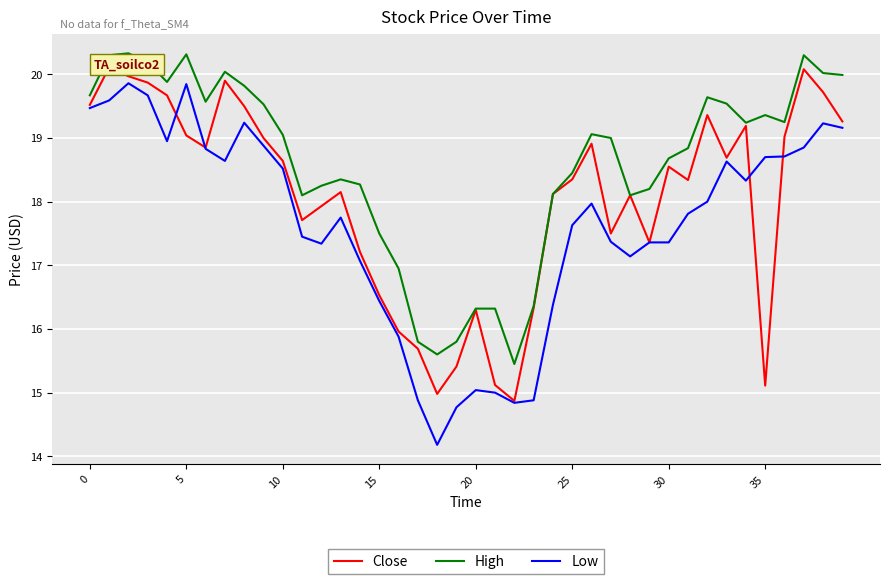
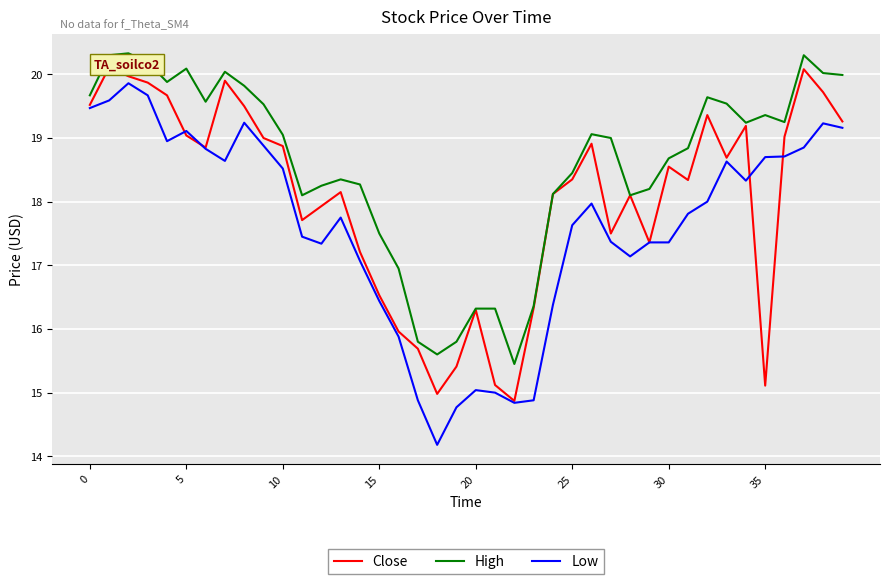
  {
    "Close": {
      "0": 19.5,
      "5": 19.0,
-     "10": 18.6,
+     "10": 18.9,
      "15": 16.5,
      "25": 18.4,
      "30": 18.5,
      "35": 15.1
    },
    "High": {
      "0": 19.7,
-     "5": 20.3,
+     "5": 20.1,
      "10": 19.0,
      "15": 17.5,
      "25": 18.5,
      "30": 18.7,
      "35": 19.4
    },
    "Low": {
      "0": 19.5,
-     "5": 19.8,
+     "5": 19.1,
      "10": 18.5,
      "15": 16.4,
      "20": 15.0,
      "25": 17.6,
      "30": 17.4,
      "35": 18.7
    }
  }
